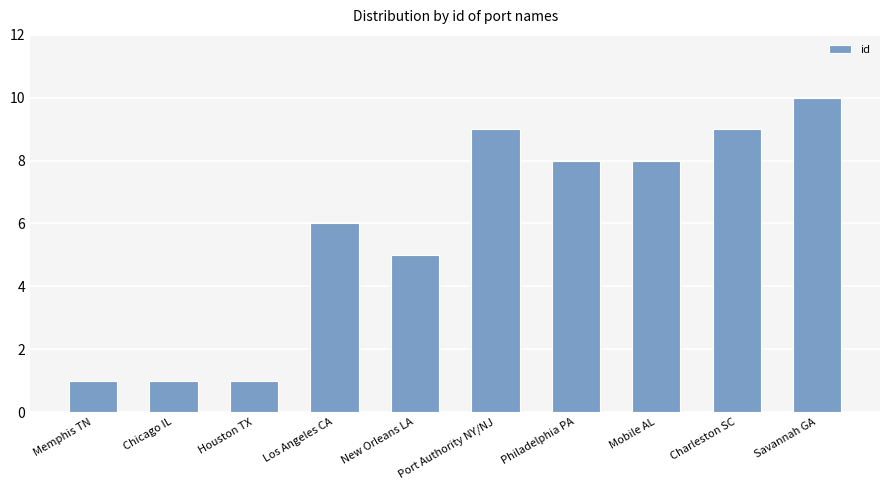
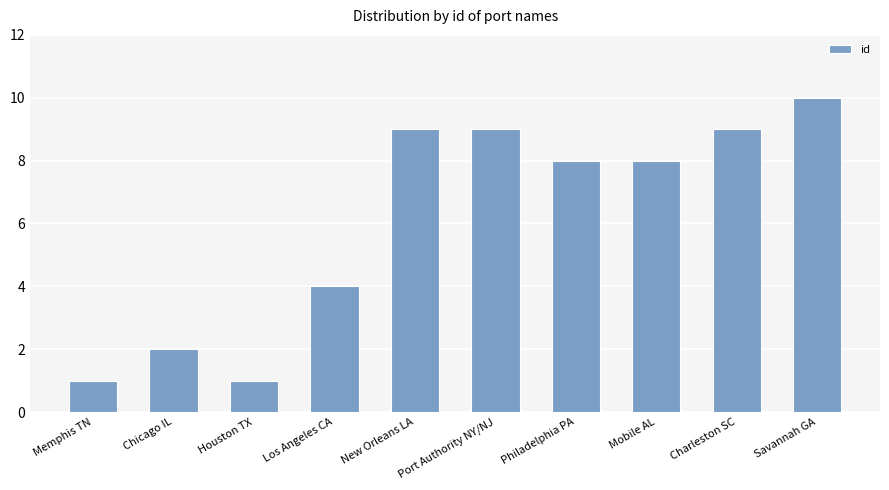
  {
    "Memphis TN": 1,
-   "Chicago IL": 1,
+   "Chicago IL": 2,
    "Houston TX": 1,
-   "Los Angeles CA": 6,
-   "New Orleans LA": 5,
+   "Los Angeles CA": 4,
+   "New Orleans LA": 9,
    "Port Authority NY/NJ": 9,
    "Philadelphia PA": 8,
    "Mobile AL": 8,
    "Charleston SC": 9,
    "Savannah GA": 10
  }
